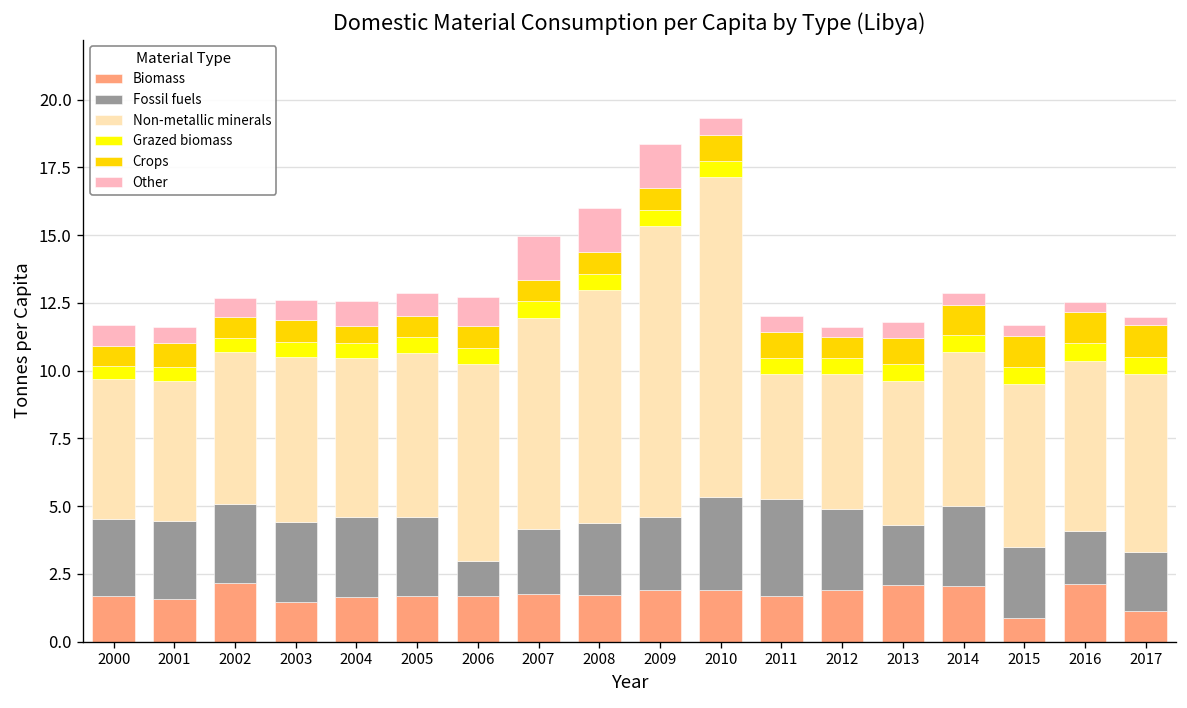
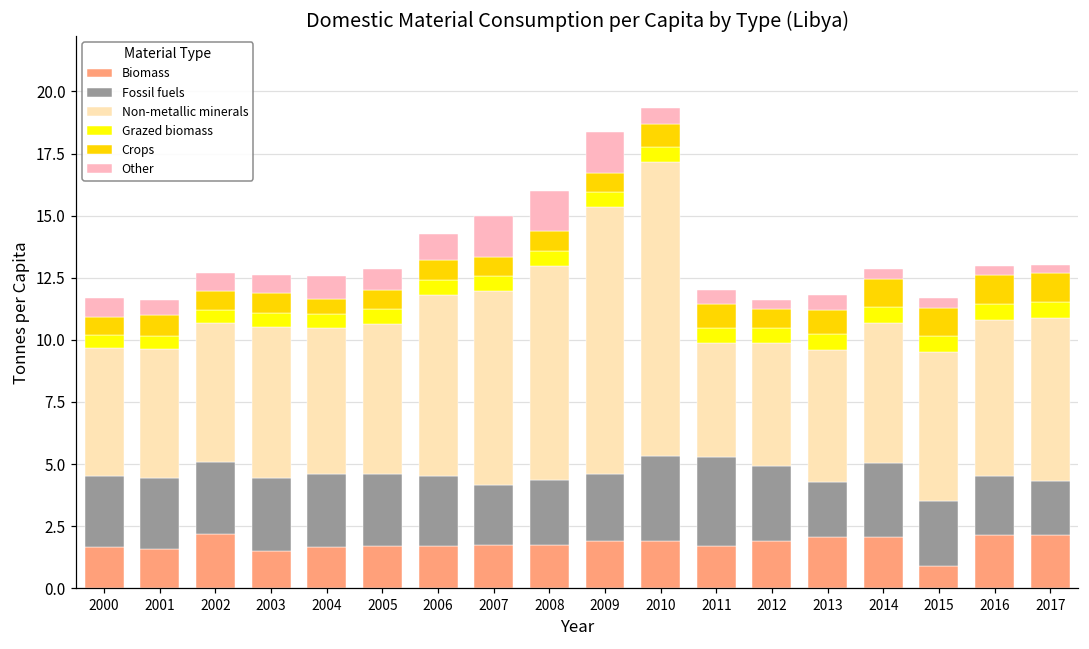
  {
    "Biomass": {
      "2000": 1.7,
      "2001": 1.6,
      "2002": 2.2,
      "2003": 1.5,
      "2004": 1.7,
      "2005": 1.7,
      "2006": 1.7,
      "2007": 1.7,
      "2008": 1.7,
      "2009": 1.9,
      "2010": 1.9,
      "2011": 1.7,
      "2012": 1.9,
      "2013": 2.1,
      "2014": 2.1,
      "2015": 0.9,
      "2016": 2.1,
-     "2017": 1.1
+     "2017": 2.1
    },
    "Fossil fuels": {
      "2000": 2.9,
      "2001": 2.8,
      "2002": 2.9,
      "2003": 2.9,
      "2004": 2.9,
      "2005": 2.9,
-     "2006": 1.3,
+     "2006": 2.8,
      "2007": 2.4,
      "2008": 2.6,
      "2009": 2.7,
      "2010": 3.4,
      "2011": 3.6,
      "2012": 3.0,
      "2013": 2.2,
      "2014": 3.0,
      "2015": 2.6,
-     "2016": 1.9,
+     "2016": 2.4,
      "2017": 2.2
    }
  }
